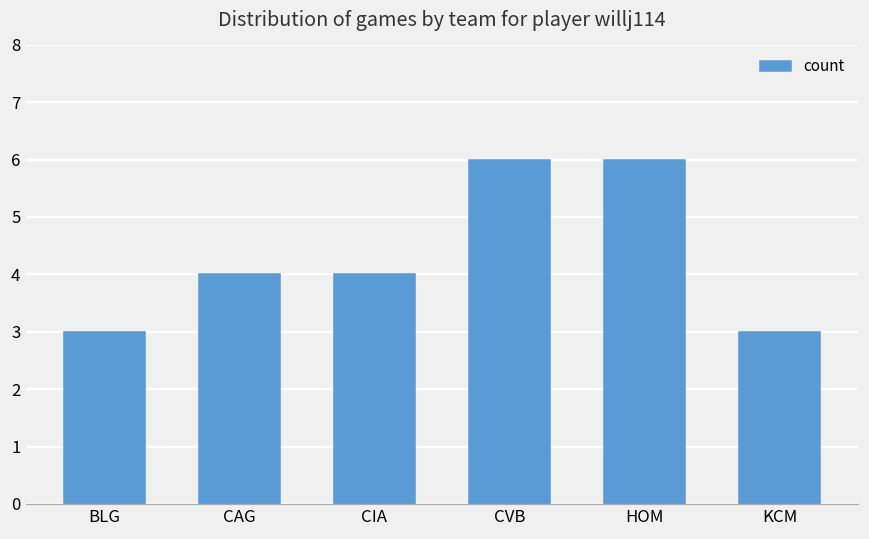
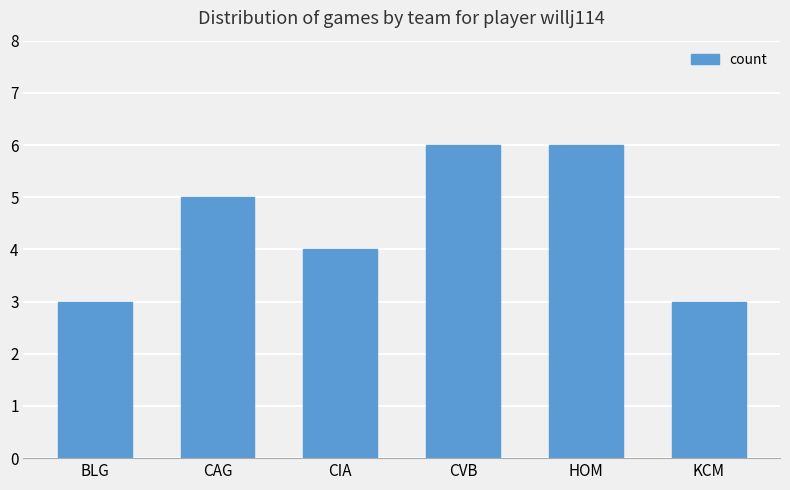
  {
    "BLG": 3,
-   "CAG": 4,
+   "CAG": 5,
    "CIA": 4,
    "CVB": 6,
    "HOM": 6,
    "KCM": 3
  }
